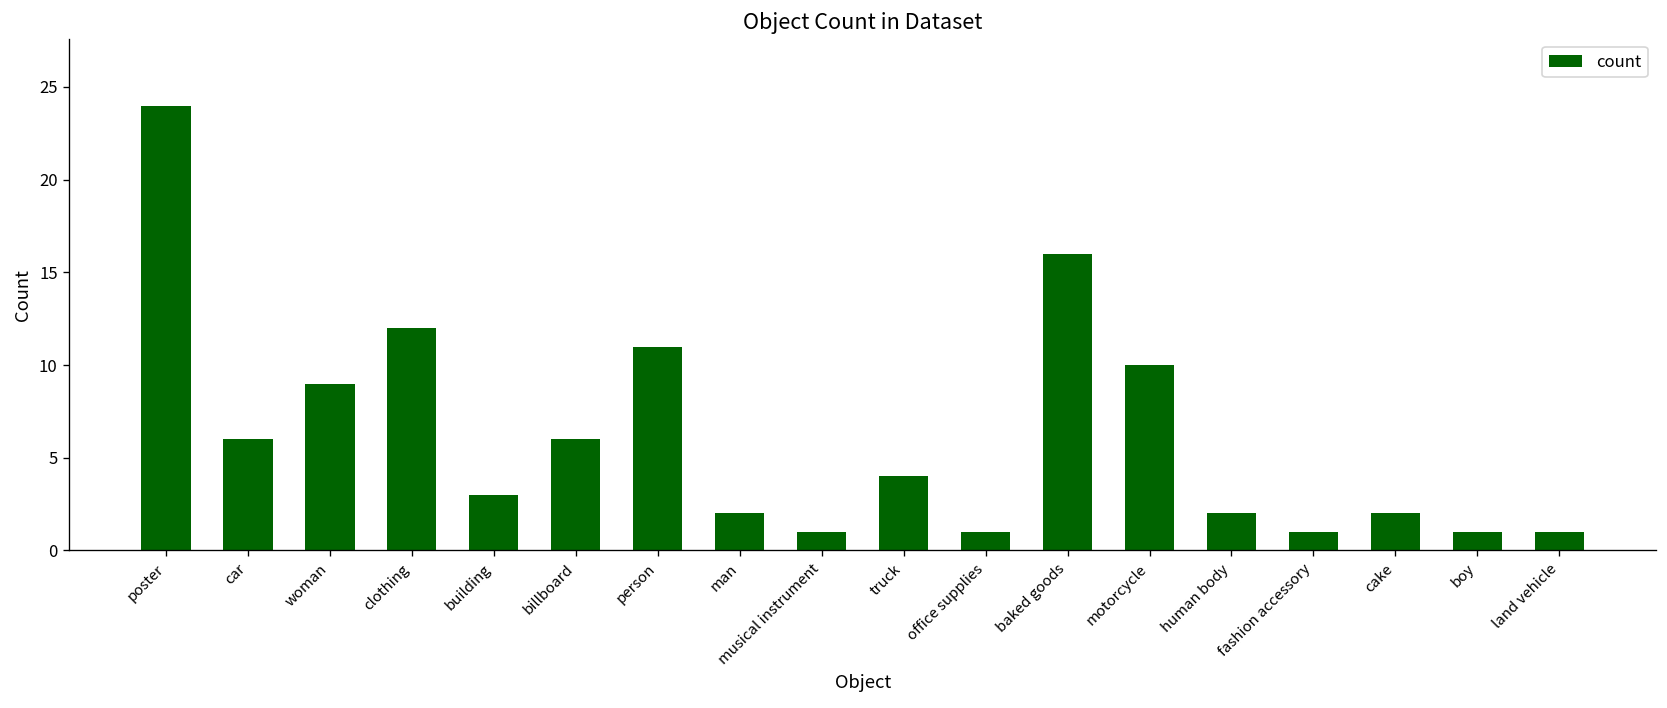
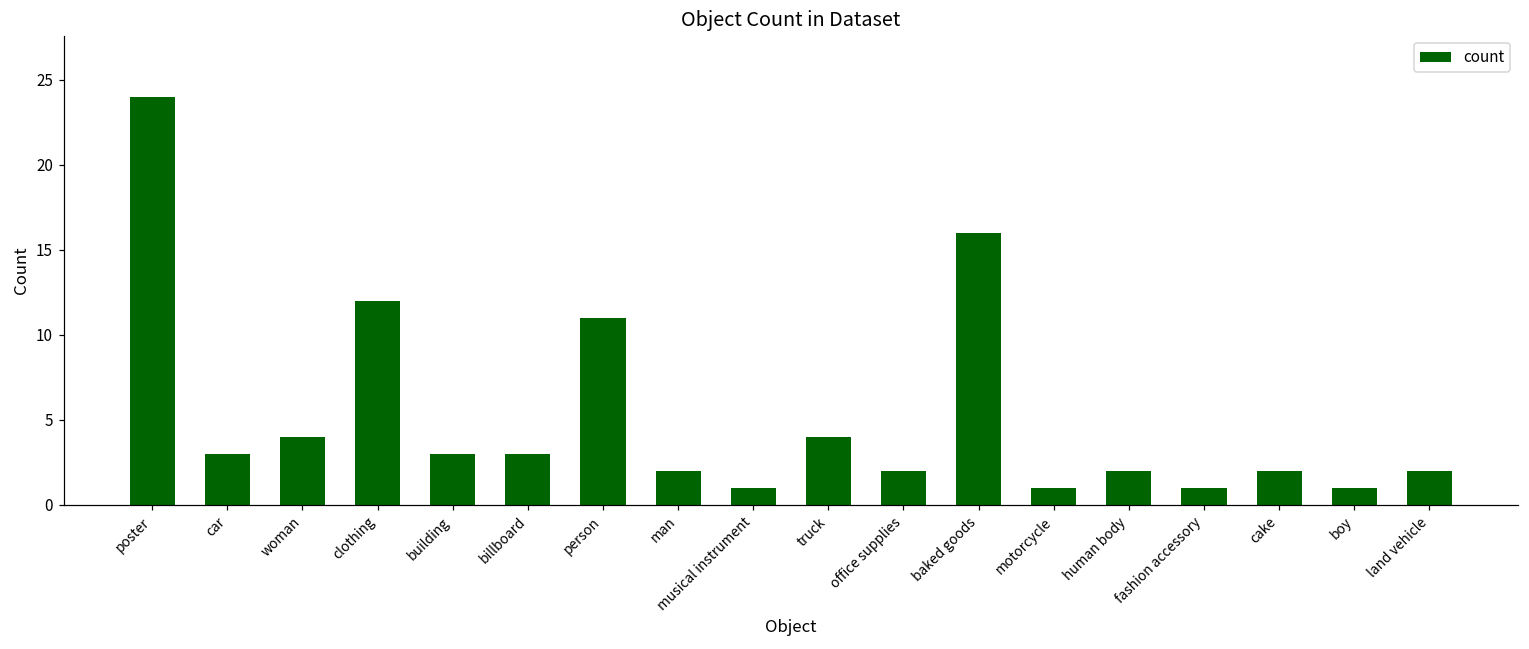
  {
    "poster": 24,
-   "car": 6,
-   "woman": 9,
+   "car": 3,
+   "woman": 4,
    "clothing": 12,
    "building": 3,
-   "billboard": 6,
+   "billboard": 3,
    "person": 11,
    "man": 2,
    "musical instrument": 1,
    "truck": 4,
-   "office supplies": 1,
+   "office supplies": 2,
    "baked goods": 16,
-   "motorcycle": 10,
+   "motorcycle": 1,
    "human body": 2,
    "fashion accessory": 1,
    "cake": 2,
    "boy": 1,
-   "land vehicle": 1
+   "land vehicle": 2
  }
